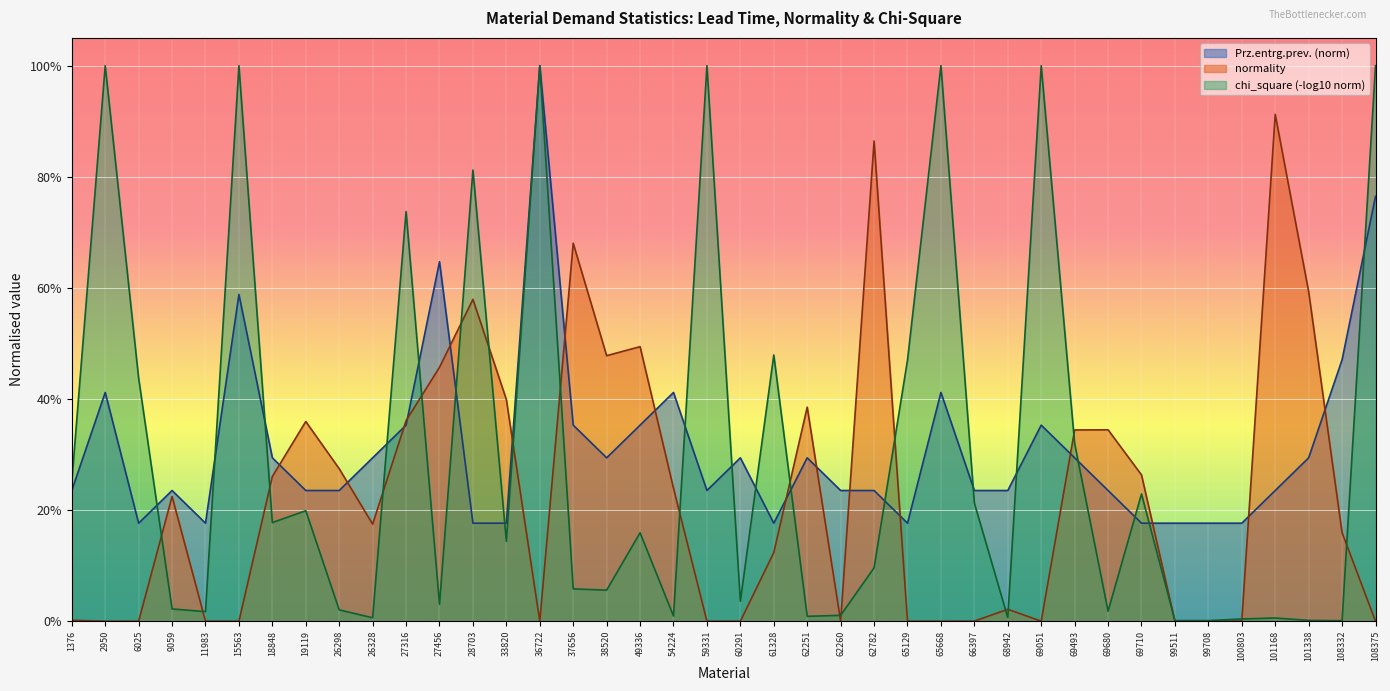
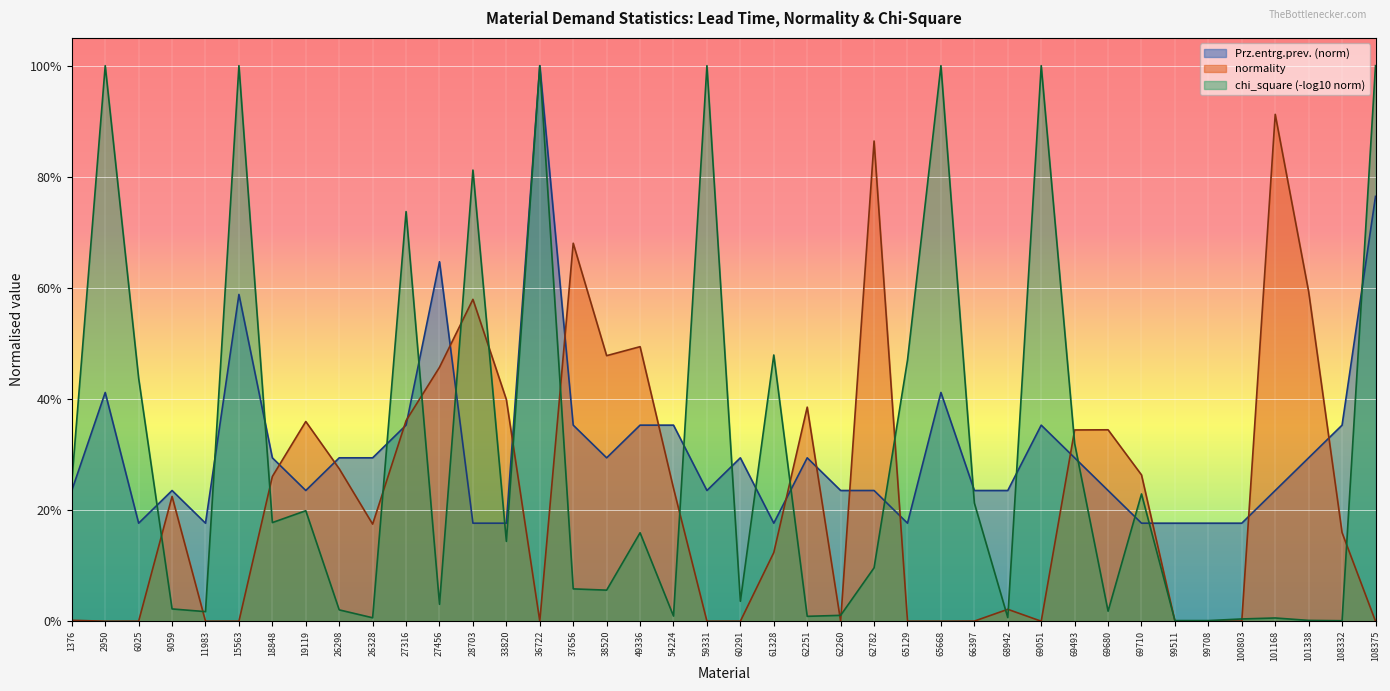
  {
    "Prz.entrg.prev. (norm)": {
      "1376": "24%",
      "2950": "41%",
      "6025": "18%",
      "9059": "24%",
      "11983": "18%",
      "15563": "59%",
      "18848": "29%",
      "19119": "24%",
-     "26298": "24%",
+     "26298": "29%",
      "26328": "29%",
      "27316": "35%",
      "27456": "65%",
      "28703": "18%",
      "33820": "18%",
      "37656": "35%",
      "38520": "29%",
      "49336": "35%",
-     "54224": "41%",
+     "54224": "35%",
      "59331": "24%",
      "60291": "29%",
      "61328": "18%",
      "62251": "29%",
      "62260": "24%",
      "62782": "24%",
      "65129": "18%",
      "65668": "41%",
      "66397": "24%",
      "68942": "24%",
      "69051": "35%",
      "69493": "29%",
      "69680": "24%",
      "69710": "18%",
      "99511": "18%",
      "99708": "18%",
      "100803": "18%",
      "101168": "24%",
      "101338": "29%",
-     "108332": "47%",
+     "108332": "35%",
      "108375": "76%"
    },
    "normality": {
      "1376": "0%",
      "2950": "0%",
      "6025": "0%",
      "9059": "22%",
      "11983": "0%",
      "15563": "0%",
      "18848": "26%",
      "19119": "36%",
      "26298": "27%",
      "26328": "17%",
      "27316": "36%",
      "27456": "46%",
      "28703": "58%",
      "33820": "40%",
      "36722": "0%",
      "37656": "68%",
      "38520": "48%",
      "49336": "49%",
      "54224": "24%",
      "59331": "0%",
      "60291": "0%",
      "61328": "12%",
      "62251": "39%",
      "62260": "0%",
      "62782": "86%",
      "65129": "0%",
      "65668": "0%",
      "66397": "0%",
      "68942": "2%",
      "69051": "0%",
      "69493": "34%",
      "69680": "34%",
      "69710": "26%",
      "101168": "91%",
      "101338": "59%",
      "108332": "16%",
      "108375": "0%"
    },
    "chi_square (-log10 norm)": {
      "1376": "25%",
      "2950": "100%",
      "6025": "44%",
      "9059": "2%",
      "11983": "2%",
      "15563": "100%",
      "18848": "18%",
      "19119": "20%",
      "26298": "2%",
      "26328": "1%",
      "27316": "74%",
      "27456": "3%",
      "28703": "81%",
      "33820": "14%",
      "37656": "6%",
      "38520": "6%",
      "49336": "16%",
      "54224": "1%",
      "59331": "100%",
      "60291": "4%",
      "61328": "48%",
      "62251": "1%",
      "62260": "1%",
      "62782": "10%",
      "65129": "47%",
      "65668": "100%",
      "66397": "21%",
      "68942": "1%",
      "69051": "100%",
      "69493": "32%",
      "69680": "2%",
      "69710": "23%",
      "101168": "1%",
      "101338": "0%",
      "108332": "0%",
      "108375": "100%"
    }
  }
